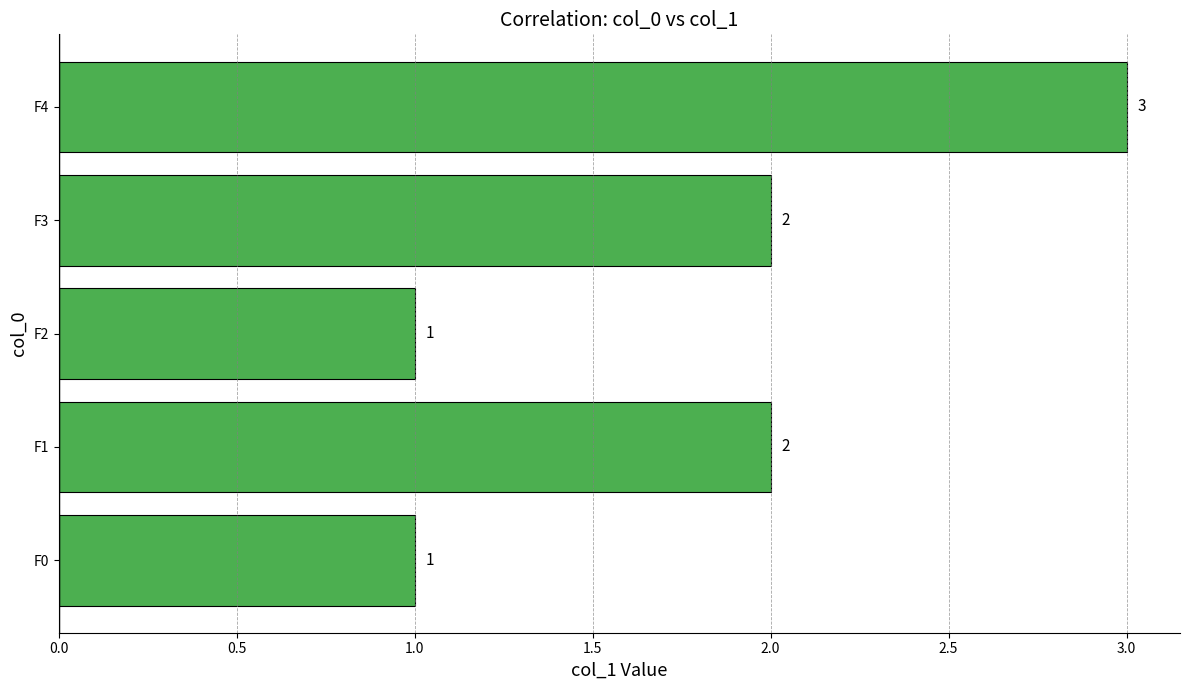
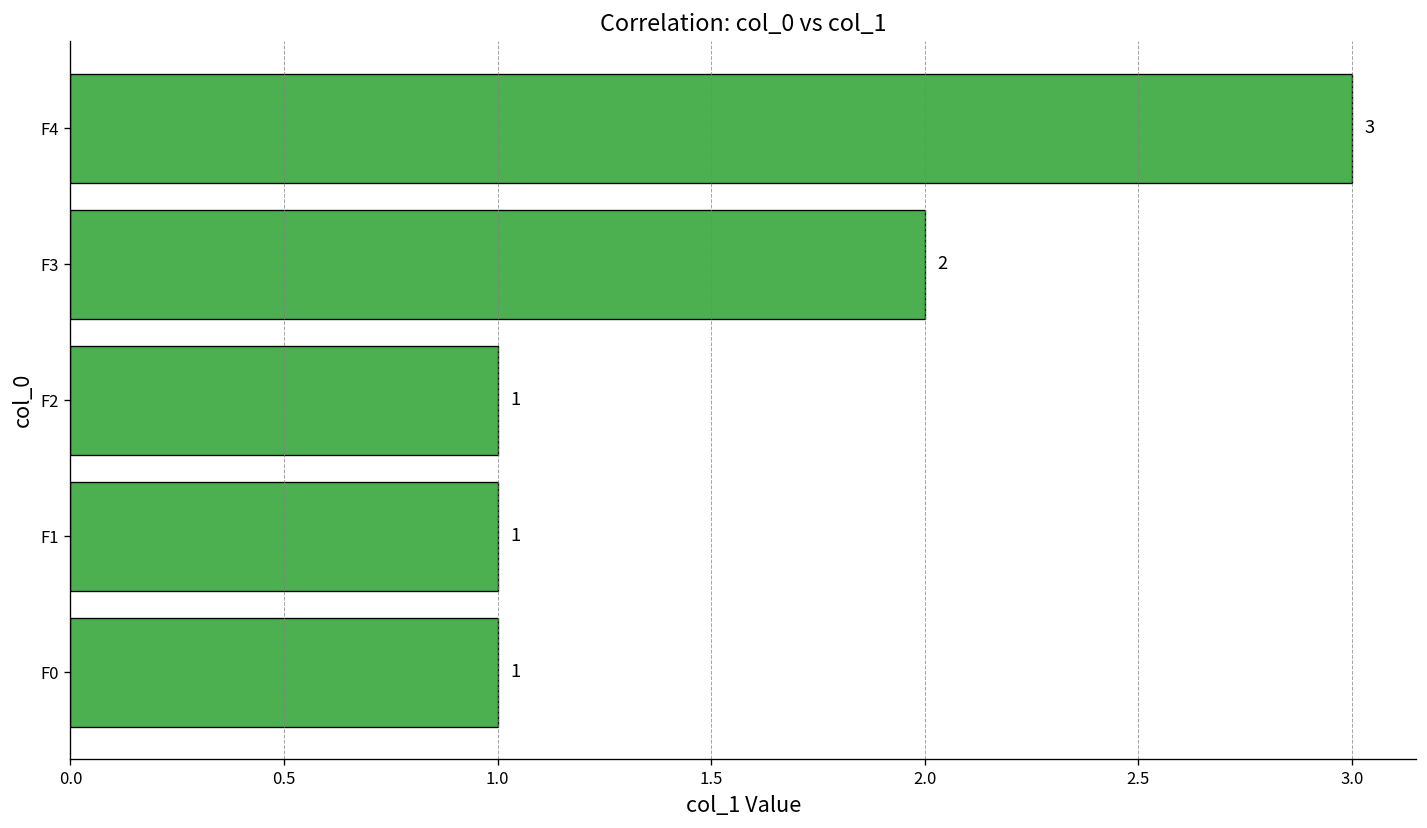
  {
    "F4": 3,
    "F3": 2,
    "F2": 1,
-   "F1": 2,
+   "F1": 1,
    "F0": 1
  }
